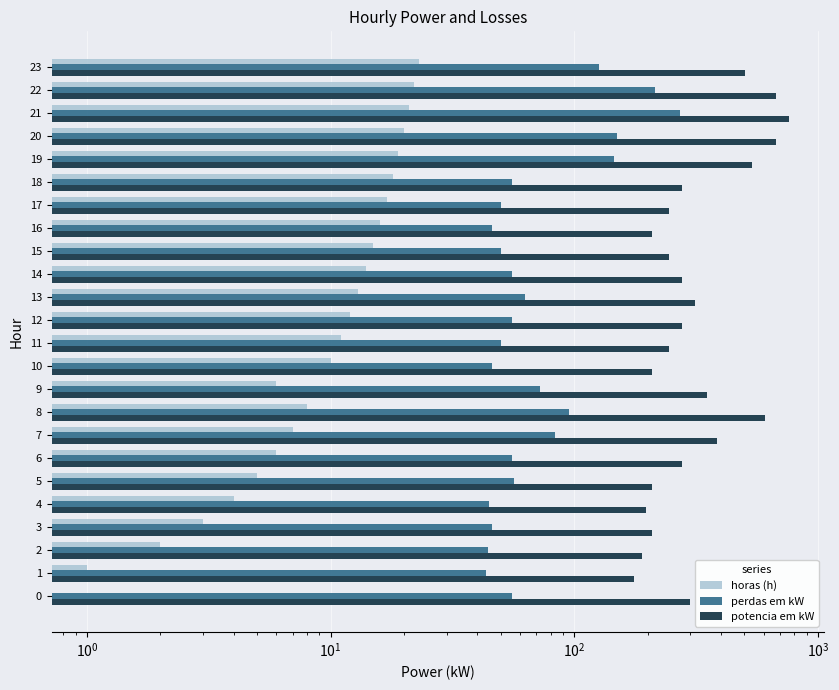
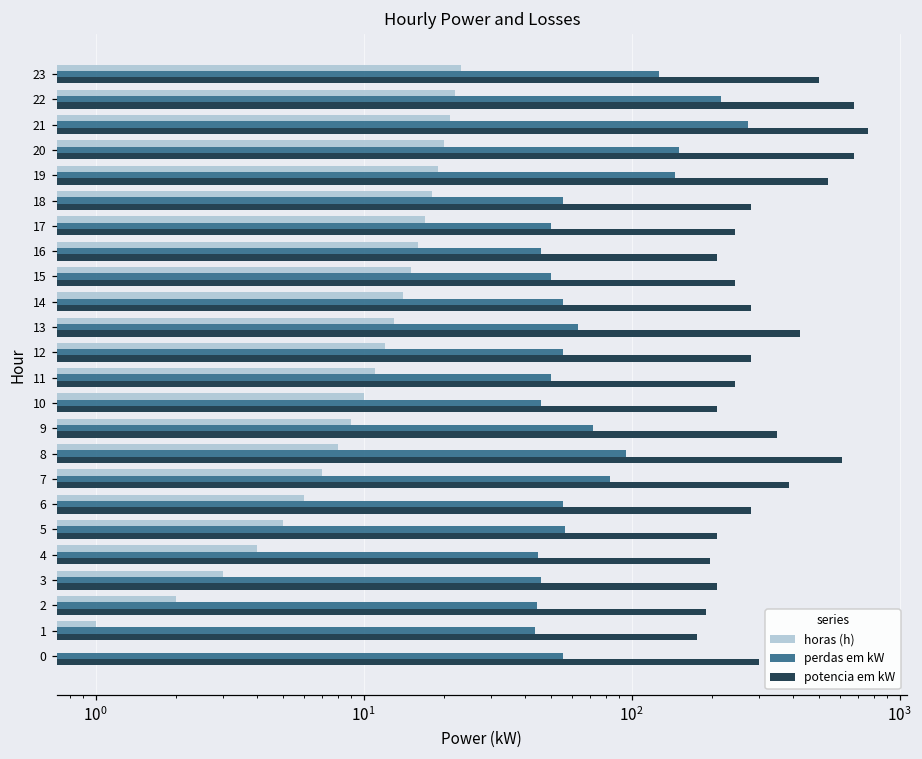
  {
    "horas (h)": {
      "23": 23,
      "22": 22,
      "21": 21,
      "20": 20,
      "19": 19,
      "18": 18,
      "17": 17,
      "16": 16,
      "15": 15,
      "14": 14,
      "13": 13,
      "12": 12,
      "11": 11,
      "10": 10,
-     "9": 6,
+     "9": 9,
      "8": 8,
      "7": 7,
      "6": 6,
      "5": 5,
      "4": 4,
      "3": 3,
      "2": 2,
      "1": 1
    },
    "perdas em kW": {
      "23": 130,
      "22": 220,
      "21": 270,
      "20": 150,
      "19": 150,
      "18": 56,
      "17": 50,
      "16": 46,
      "15": 50,
      "14": 56,
      "13": 63,
      "12": 56,
      "11": 50,
      "10": 46,
      "9": 72,
      "8": 95,
      "7": 83,
      "6": 56,
      "5": 56,
      "4": 45,
      "3": 46,
      "2": 44,
      "1": 44,
      "0": 56
    },
    "potencia em kW": {
      "23": 500,
      "22": 670,
      "21": 760,
      "20": 670,
      "19": 540,
      "18": 280,
      "17": 240,
      "16": 210,
      "15": 240,
      "14": 280,
-     "13": 310,
+     "13": 420,
      "12": 280,
      "11": 240,
      "10": 210,
      "9": 350,
      "8": 610,
      "7": 390,
      "6": 280,
      "5": 210,
      "4": 200,
      "3": 210,
      "2": 190,
      "1": 180,
      "0": 300
    }
  }
